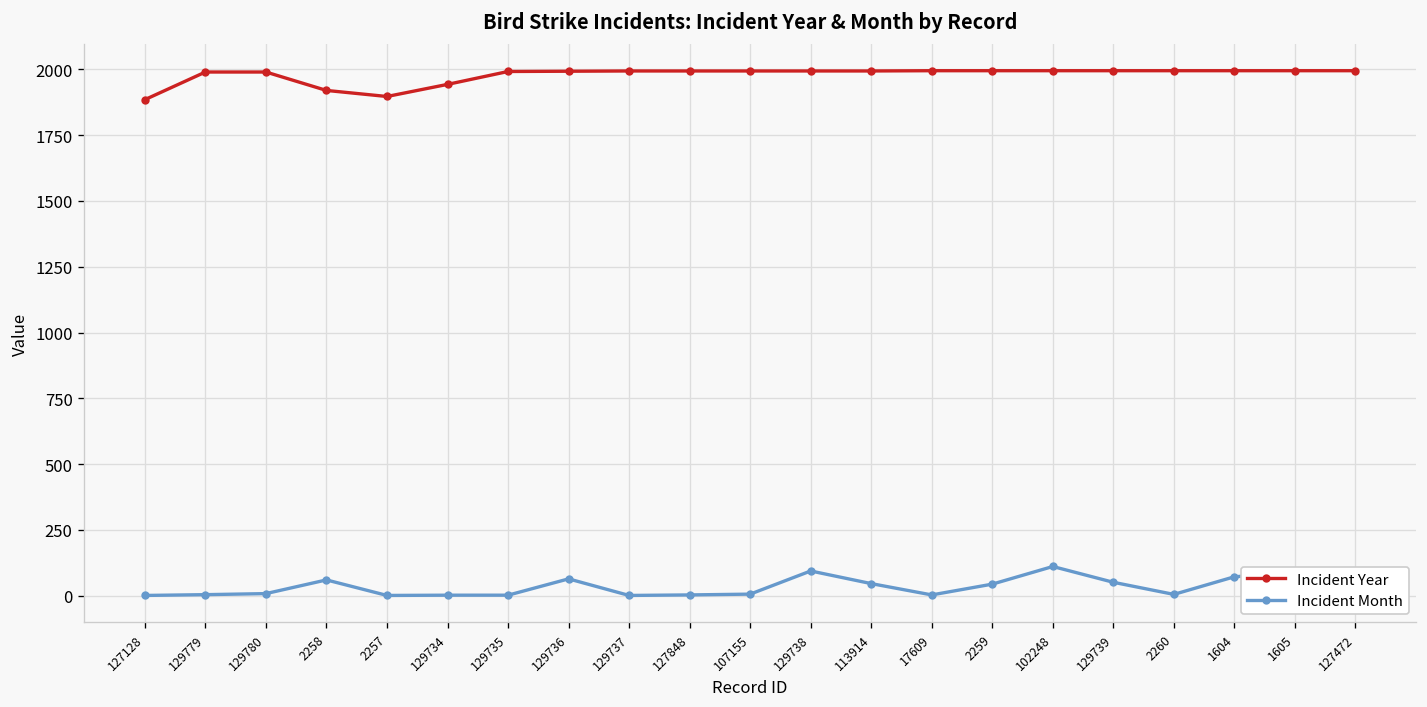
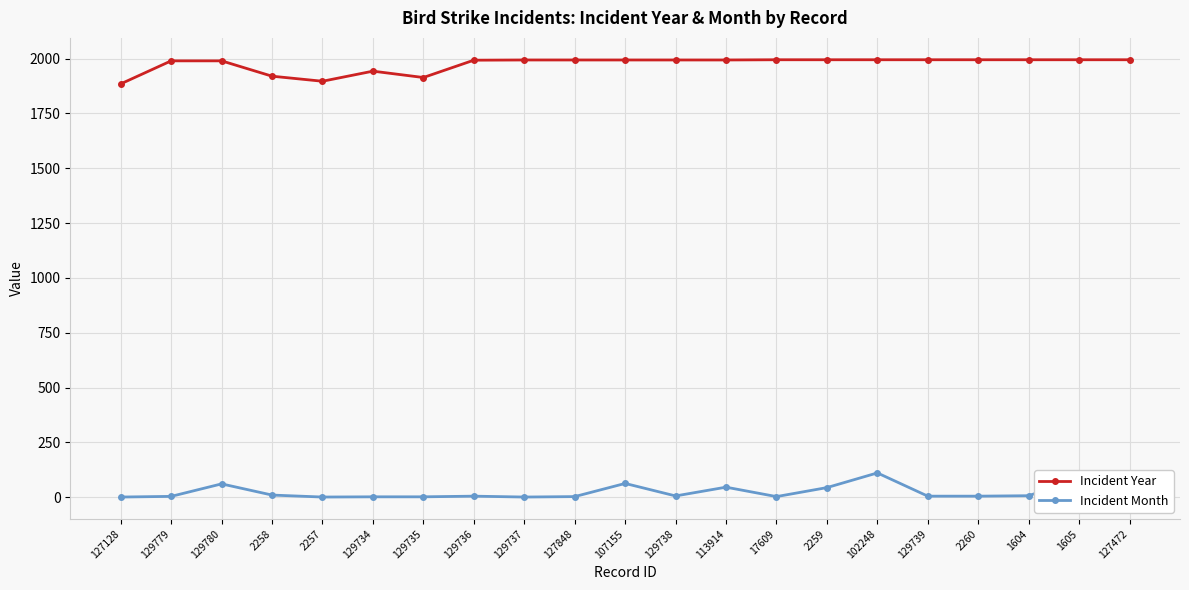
  {
    "Incident Year": {
      "127128": 1890,
      "129779": 1990,
      "129780": 1990,
      "2258": 1920,
      "2257": 1900,
      "129734": 1940,
-     "129735": 1990,
+     "129735": 1910,
      "129736": 1990,
      "129737": 1990,
      "127848": 1990,
      "107155": 1990,
      "129738": 1990,
      "113914": 1990,
      "17609": 2000,
      "2259": 2000,
      "102248": 2000,
      "129739": 2000,
      "2260": 2000,
      "1604": 2000,
      "1605": 2000,
      "127472": 2000
    },
    "Incident Month": {
      "127128": 0,
      "129779": 0,
-     "129780": 10,
-     "2258": 60,
+     "129780": 60,
+     "2258": 10,
      "2257": 0,
      "129734": 0,
      "129735": 0,
-     "129736": 60,
+     "129736": 10,
      "129737": 0,
      "127848": 0,
-     "107155": 10,
-     "129738": 90,
+     "107155": 60,
+     "129738": 10,
      "113914": 50,
      "17609": 0,
      "2259": 40,
      "102248": 110,
-     "129739": 50,
+     "129739": 10,
      "2260": 10,
-     "1604": 70
+     "1604": 10
    }
  }
